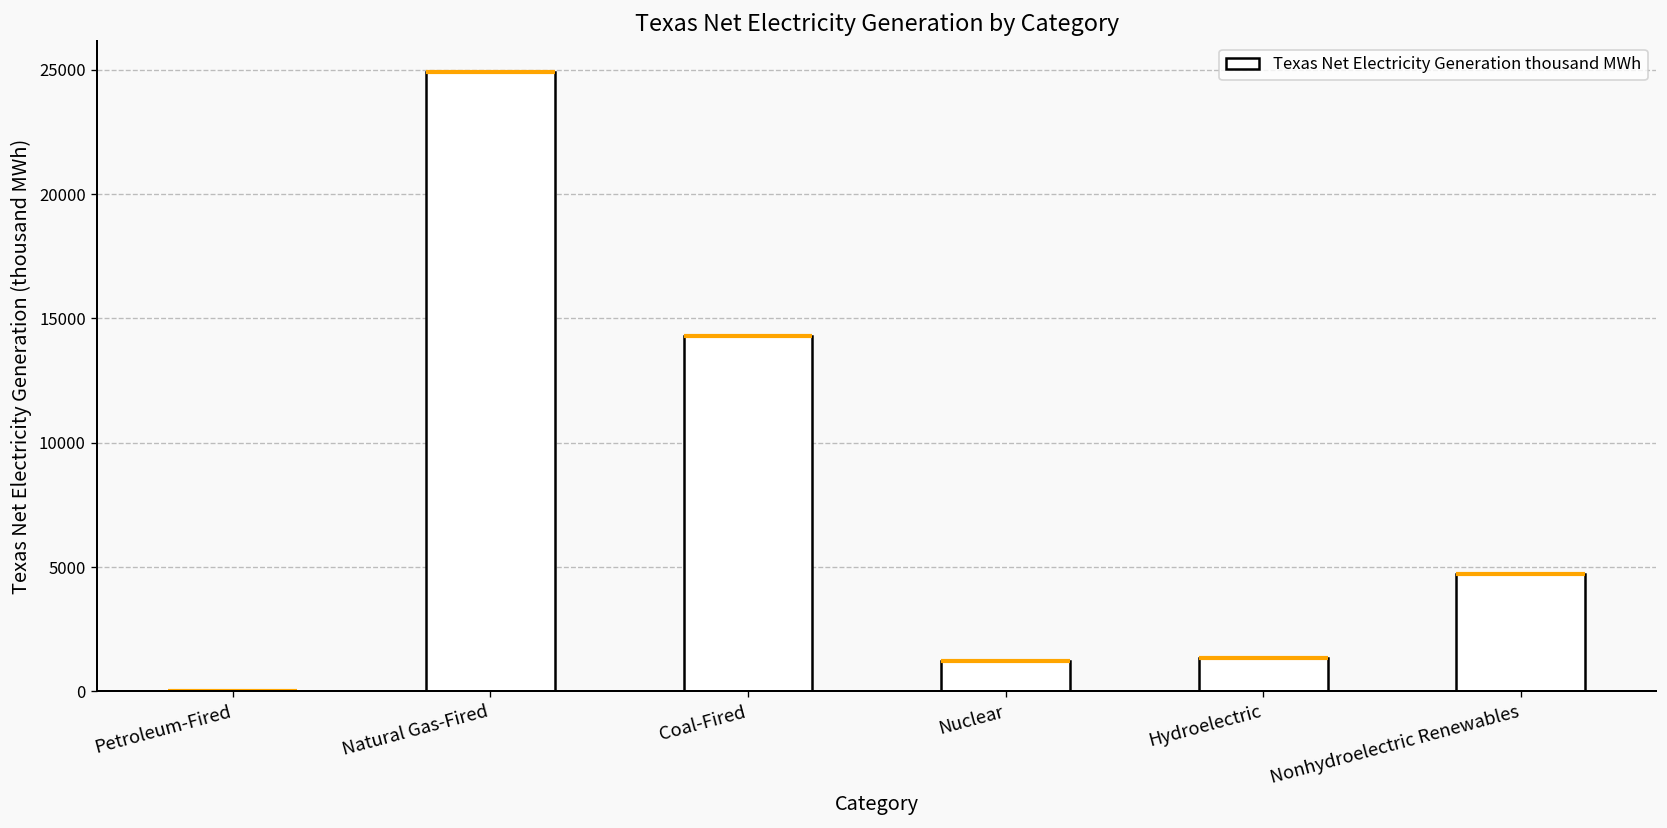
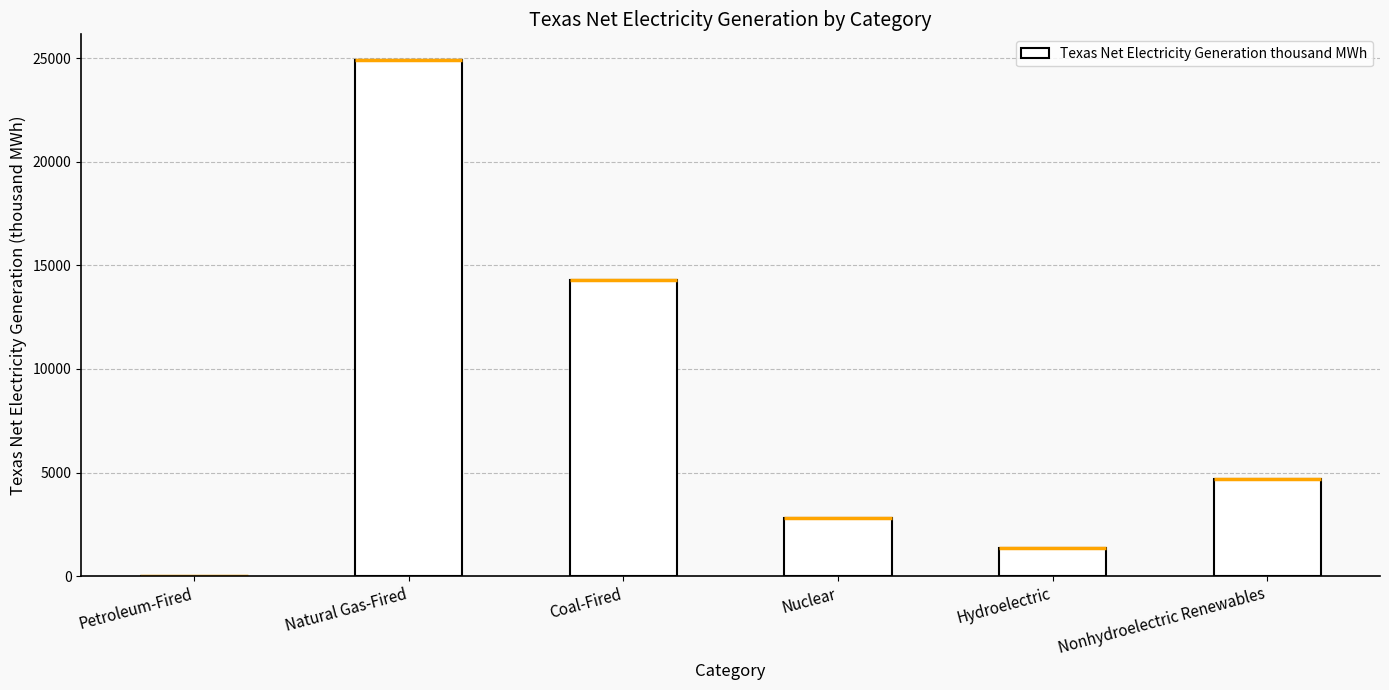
  {
    "Natural Gas-Fired": 24900,
    "Coal-Fired": 14300,
-   "Nuclear": 1200,
+   "Nuclear": 2800,
    "Hydroelectric": 1400,
    "Nonhydroelectric Renewables": 4700
  }
